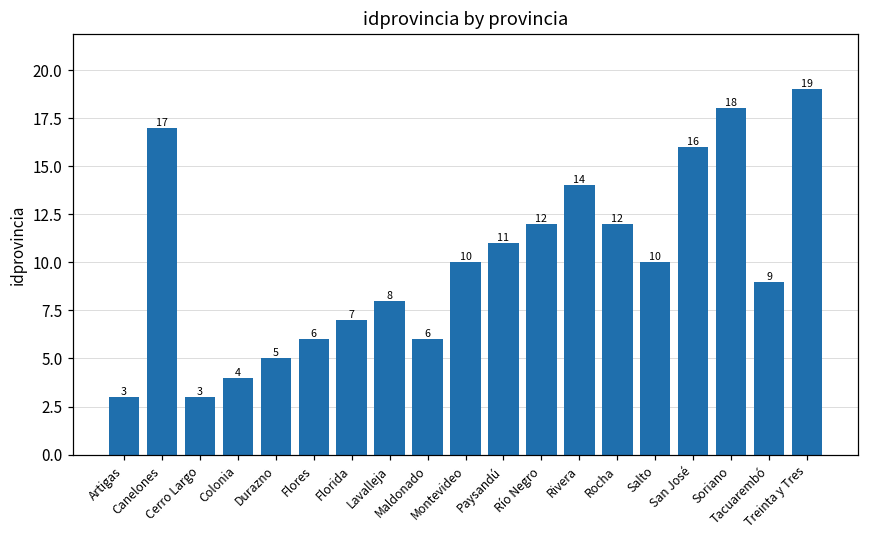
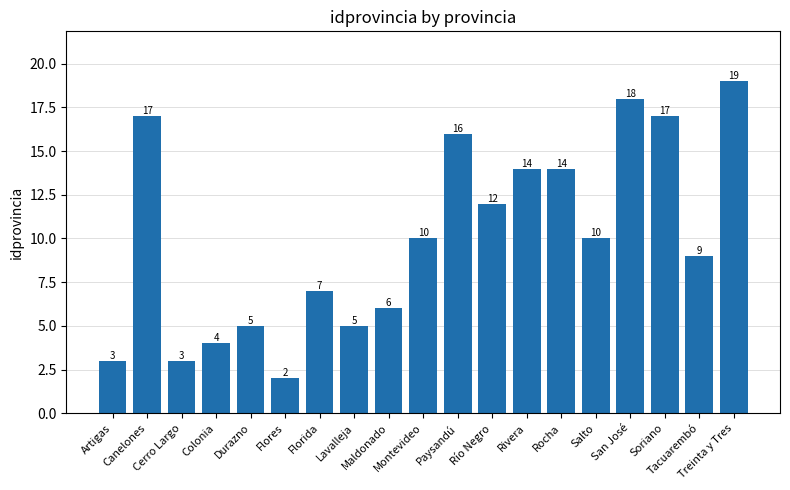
  {
    "Artigas": 3,
    "Canelones": 17,
    "Cerro Largo": 3,
    "Colonia": 4,
    "Durazno": 5,
-   "Flores": 6,
+   "Flores": 2,
    "Florida": 7,
-   "Lavalleja": 8,
+   "Lavalleja": 5,
    "Maldonado": 6,
    "Montevideo": 10,
-   "Paysandú": 11,
+   "Paysandú": 16,
    "Río Negro": 12,
    "Rivera": 14,
-   "Rocha": 12,
+   "Rocha": 14,
    "Salto": 10,
-   "San José": 16,
-   "Soriano": 18,
+   "San José": 18,
+   "Soriano": 17,
    "Tacuarembó": 9,
    "Treinta y Tres": 19
  }
